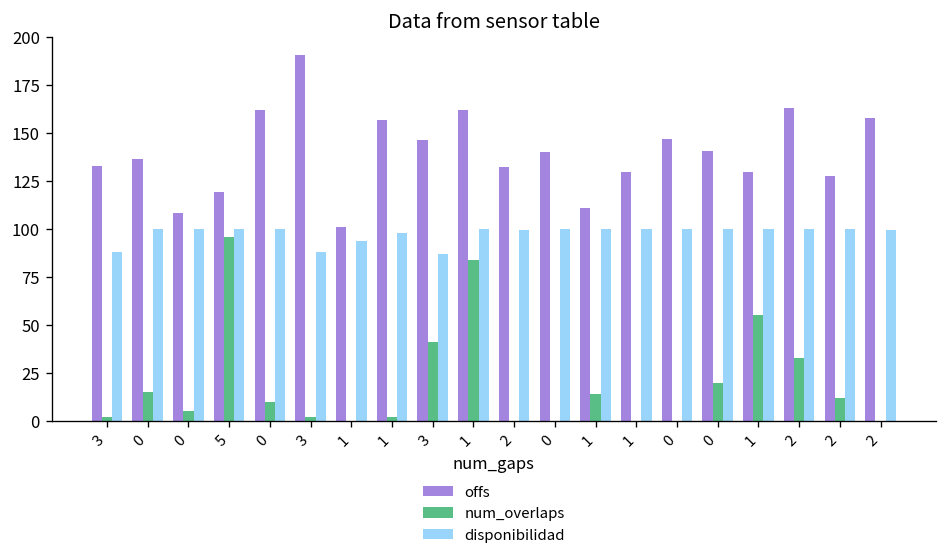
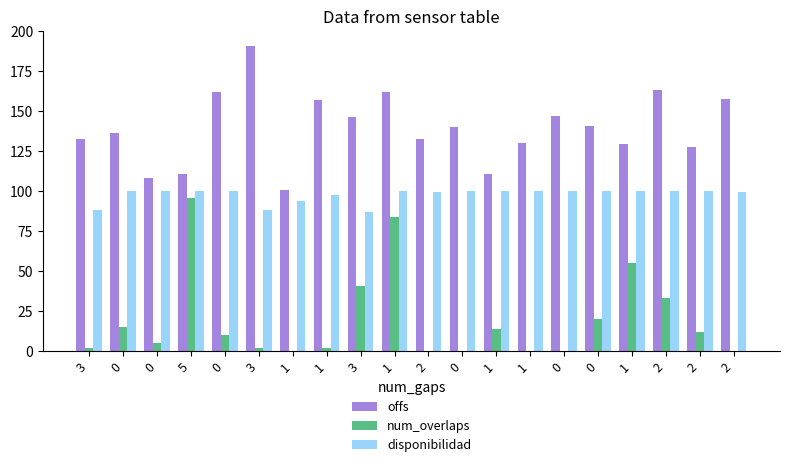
  {
    "offs": {
-     "5": 119
+     "5": 111
    },
    "num_overlaps": {
      "5": 96
    },
    "disponibilidad": {
      "5": 100
    }
  }
